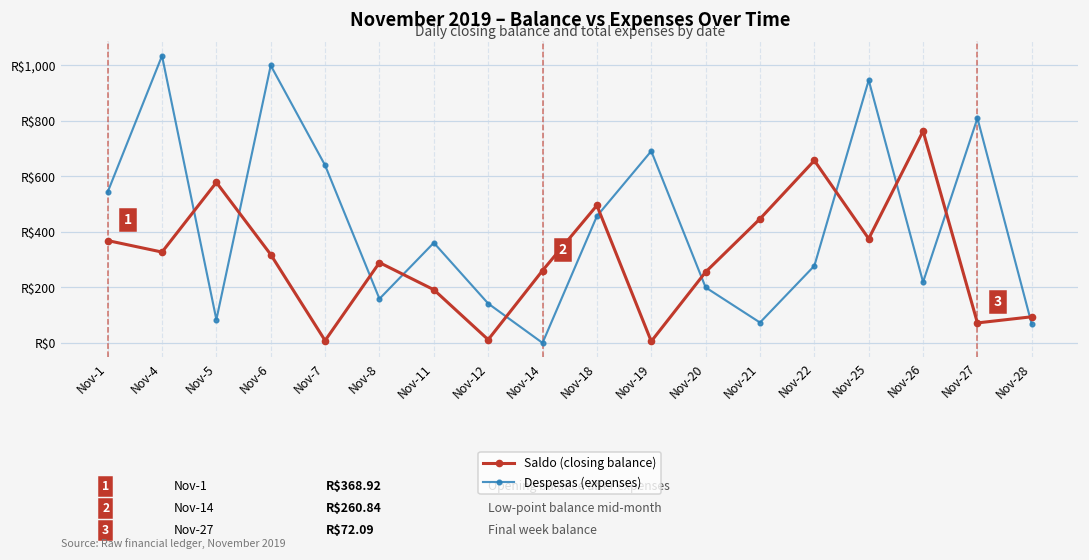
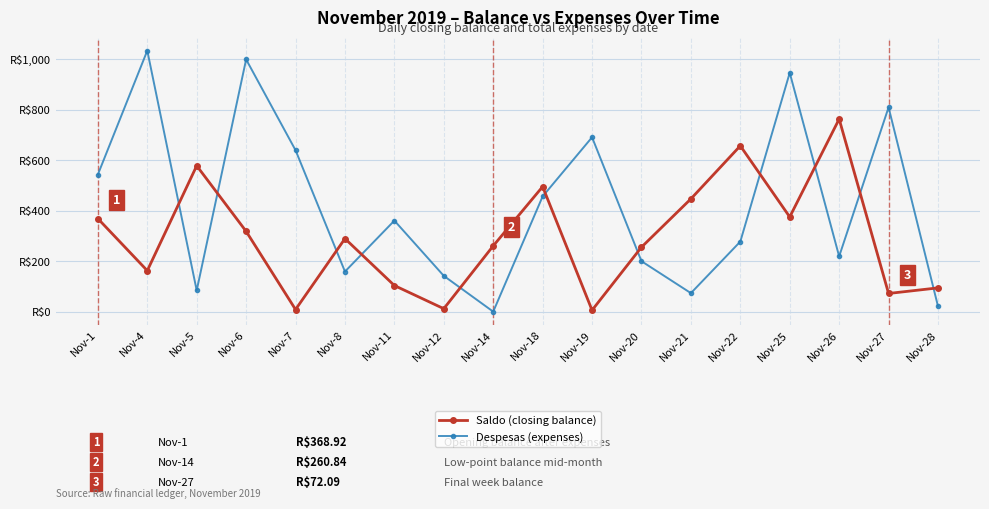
  {
    "Saldo (closing balance)": {
-     "Nov-4": "R$330",
+     "Nov-4": "R$160",
      "Nov-5": "R$580",
      "Nov-6": "R$320",
      "Nov-7": "R$10",
      "Nov-8": "R$290",
-     "Nov-11": "R$190",
+     "Nov-11": "R$100",
      "Nov-12": "R$10",
      "Nov-18": "R$500",
      "Nov-19": "R$10",
      "Nov-20": "R$260",
      "Nov-21": "R$450",
      "Nov-22": "R$660",
      "Nov-25": "R$380",
      "Nov-26": "R$760",
      "Nov-28": "R$90"
    },
    "Despesas (expenses)": {
      "Nov-1": "R$540",
      "Nov-4": "R$1,030",
      "Nov-5": "R$80",
      "Nov-6": "R$1,000",
      "Nov-7": "R$640",
      "Nov-8": "R$160",
      "Nov-11": "R$360",
      "Nov-12": "R$140",
      "Nov-14": "R$0",
      "Nov-18": "R$460",
      "Nov-19": "R$690",
      "Nov-20": "R$200",
      "Nov-21": "R$70",
      "Nov-22": "R$280",
      "Nov-25": "R$950",
      "Nov-26": "R$220",
      "Nov-27": "R$810",
-     "Nov-28": "R$70"
+     "Nov-28": "R$20"
    }
  }
